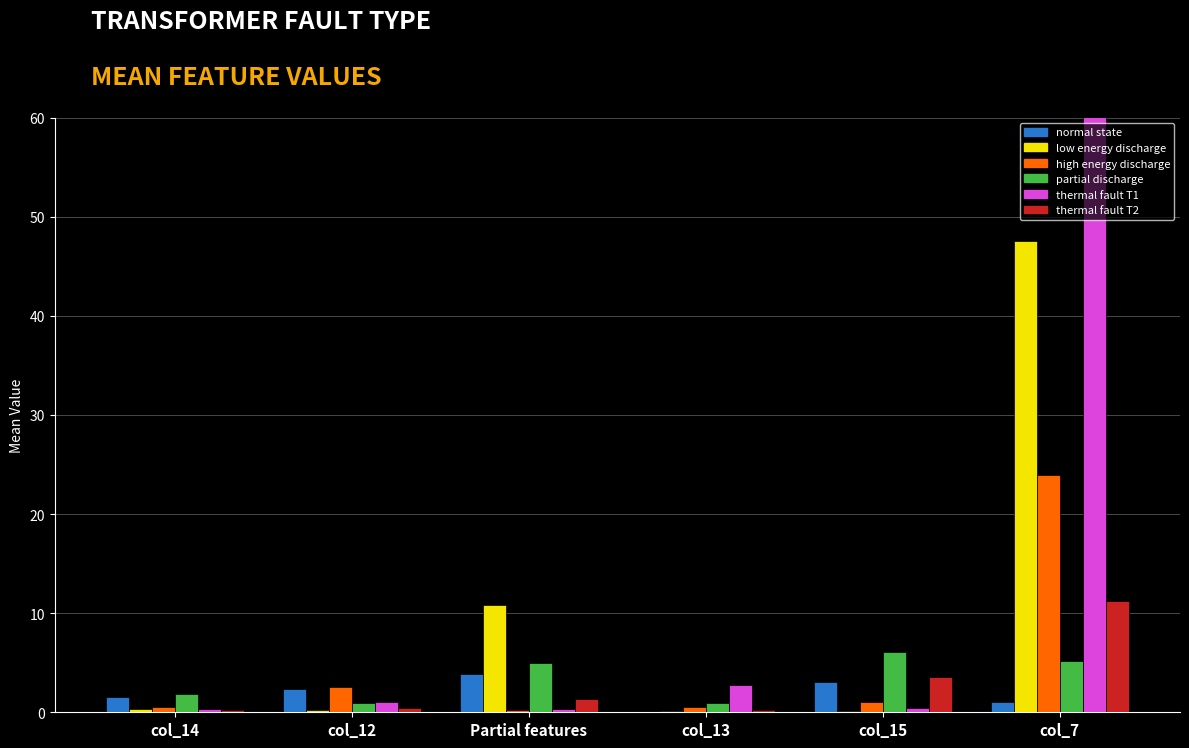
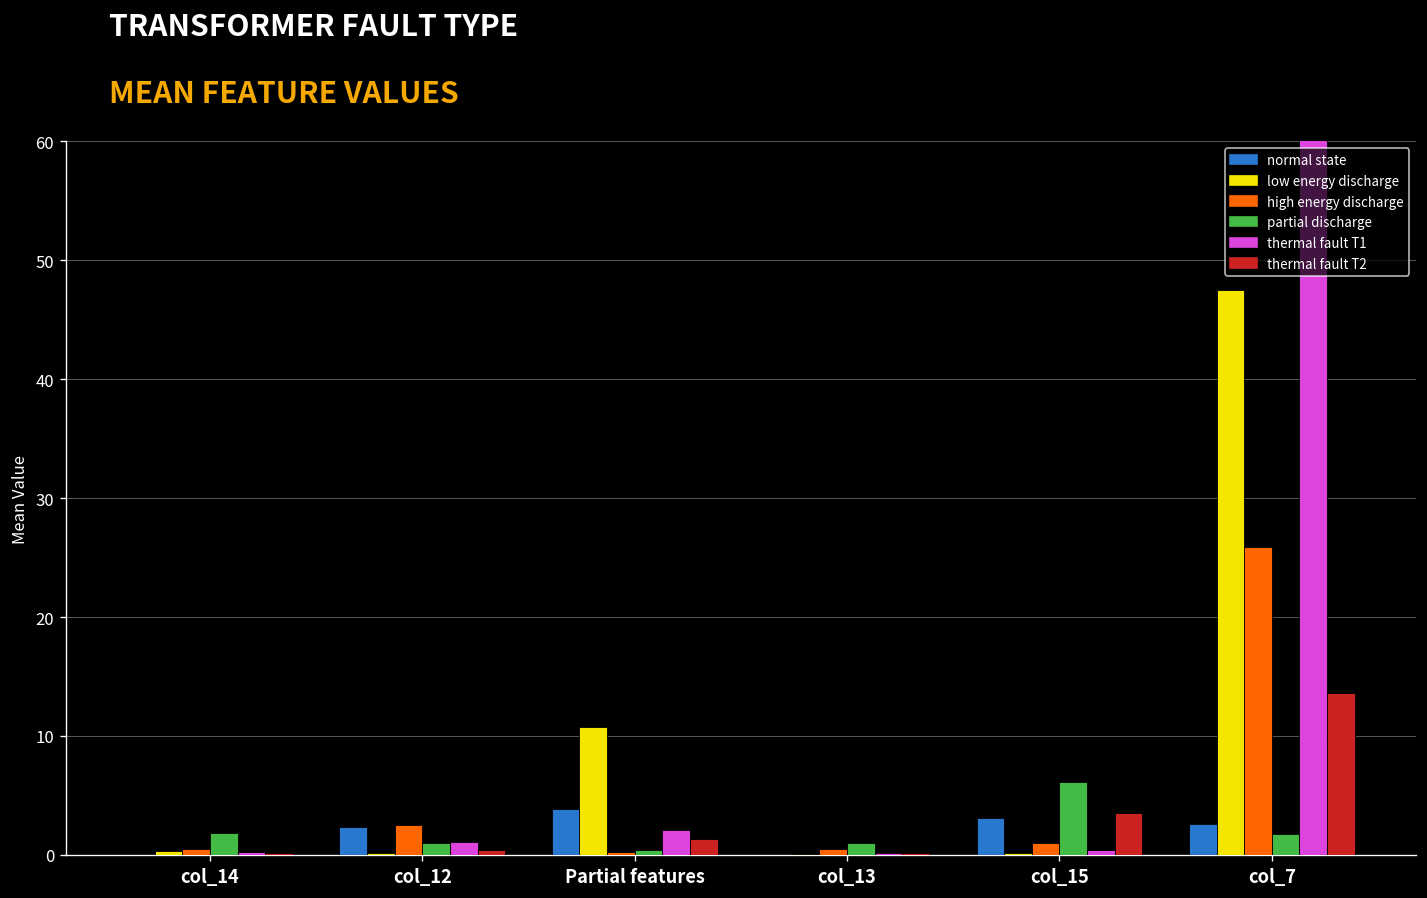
  {
    "normal state": {
-     "col_14": 2,
+     "col_14": 0,
      "col_12": 2,
      "Partial features": 4,
      "col_15": 3,
-     "col_7": 1
+     "col_7": 3
    },
    "low energy discharge": {
      "col_14": 0,
      "Partial features": 11,
      "col_7": 48
    },
    "high energy discharge": {
      "col_14": 1,
      "col_12": 3,
      "col_13": 1,
      "col_15": 1,
-     "col_7": 24
+     "col_7": 26
    },
    "partial discharge": {
      "col_14": 2,
      "col_12": 1,
-     "Partial features": 5,
+     "Partial features": 0,
      "col_13": 1,
      "col_15": 6,
-     "col_7": 5
+     "col_7": 2
    },
    "thermal fault T1": {
      "col_14": 0,
      "col_12": 1,
-     "Partial features": 0,
-     "col_13": 3,
+     "Partial features": 2,
+     "col_13": 0,
      "col_15": 0
    },
    "thermal fault T2": {
      "col_12": 0,
      "Partial features": 1,
      "col_15": 4,
-     "col_7": 11
+     "col_7": 14
    }
  }
